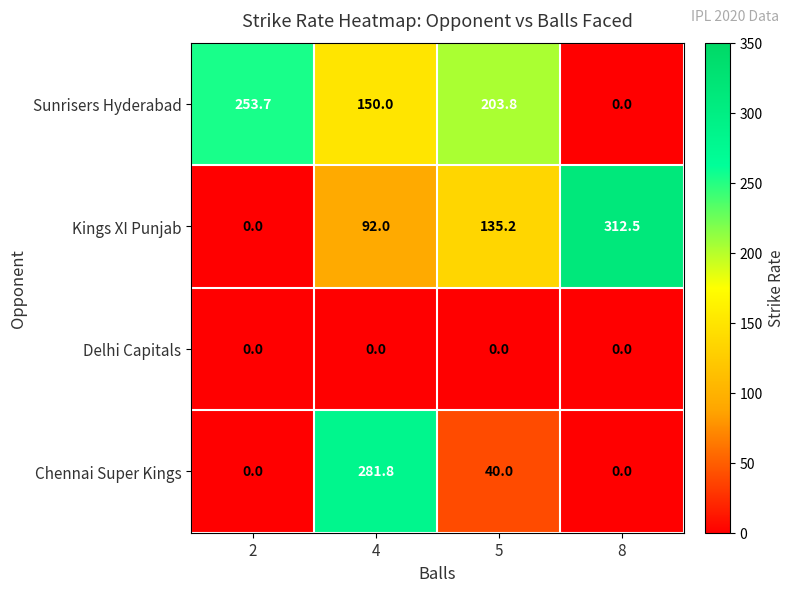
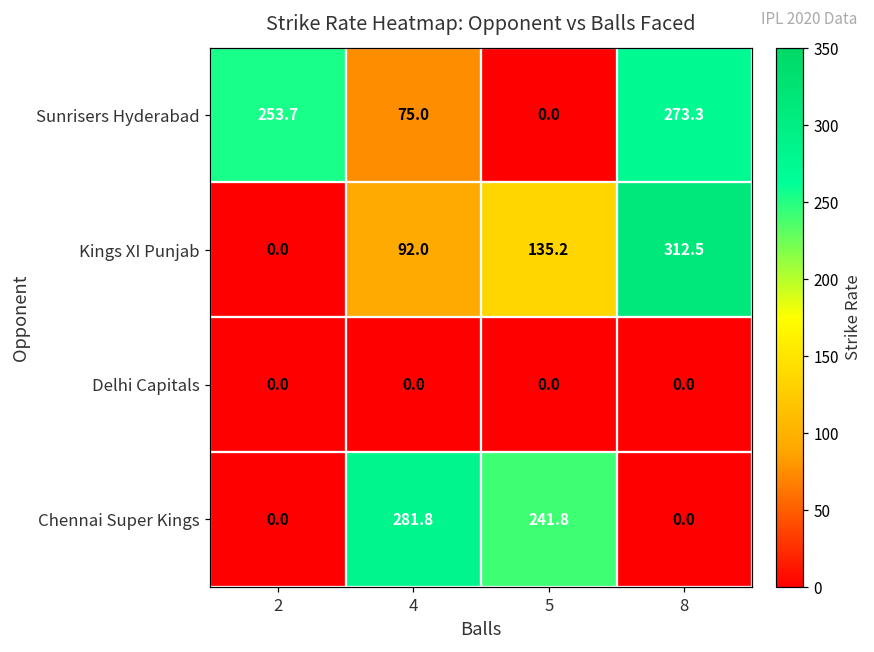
  {
    "Sunrisers Hyderabad": {
      "2": 253.7,
-     "4": 150.0,
-     "5": 203.8,
-     "8": 0.0
+     "4": 75.0,
+     "5": 0.0,
+     "8": 273.3
    },
    "Kings XI Punjab": {
      "2": 0.0,
      "4": 92.0,
      "5": 135.2,
      "8": 312.5
    },
    "Delhi Capitals": {
      "2": 0.0,
      "4": 0.0,
      "5": 0.0,
      "8": 0.0
    },
    "Chennai Super Kings": {
      "2": 0.0,
      "4": 281.8,
-     "5": 40.0,
+     "5": 241.8,
      "8": 0.0
    }
  }
